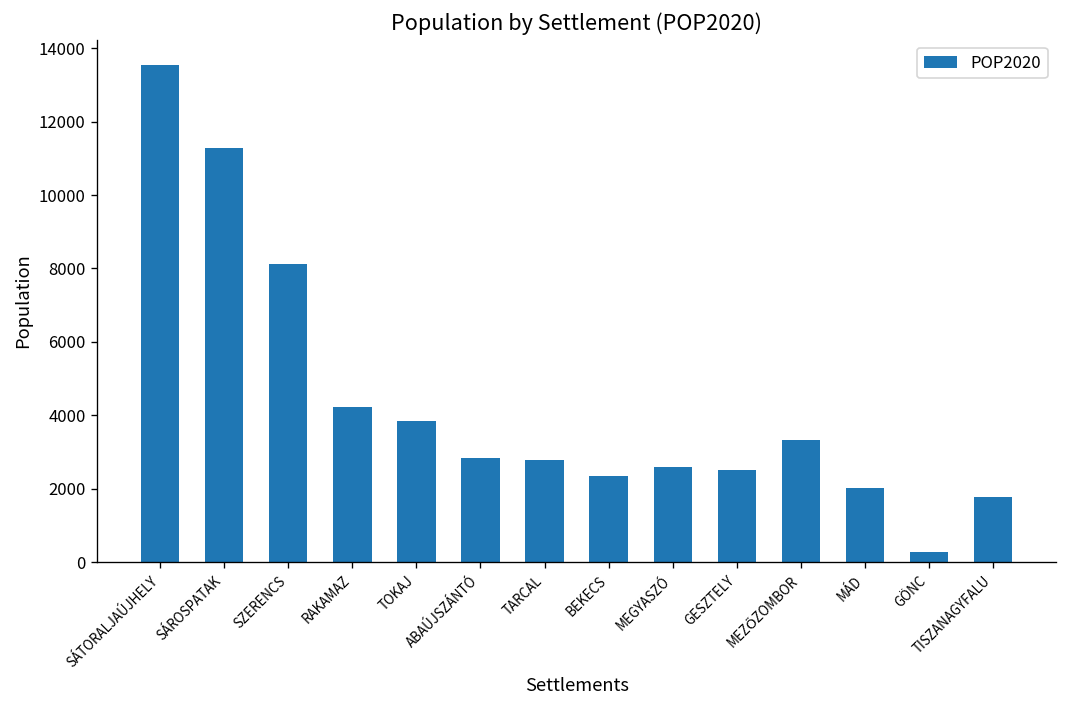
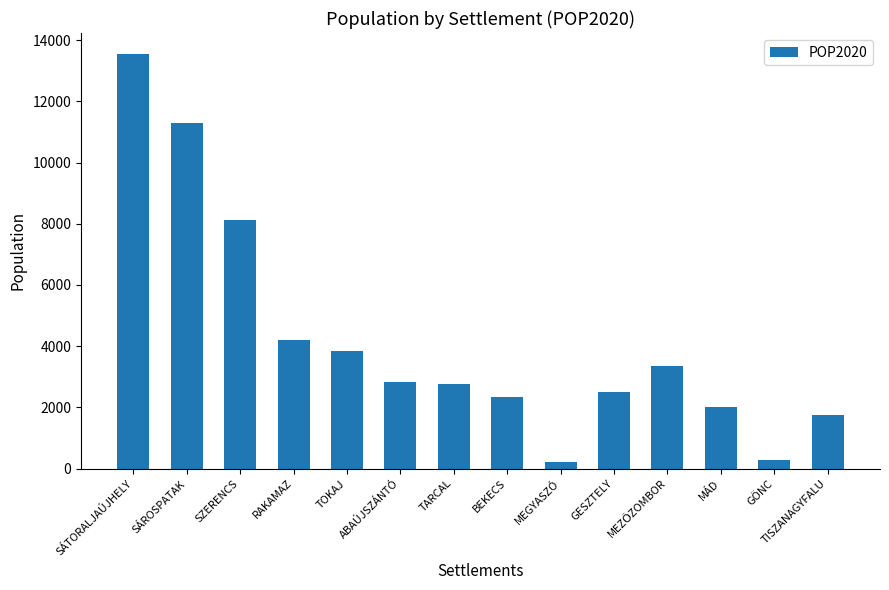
  {
    "SÁTORALJAÚJHELY": 13600,
    "SÁROSPATAK": 11300,
    "SZERENCS": 8100,
    "RAKAMAZ": 4200,
    "TOKAJ": 3900,
    "ABAÚJSZÁNTÓ": 2800,
    "TARCAL": 2800,
    "BEKECS": 2300,
-   "MEGYASZÓ": 2600,
+   "MEGYASZÓ": 200,
    "GESZTELY": 2500,
    "MEZŐZOMBOR": 3300,
    "MÁD": 2000,
    "GÖNC": 300,
    "TISZANAGYFALU": 1800
  }
